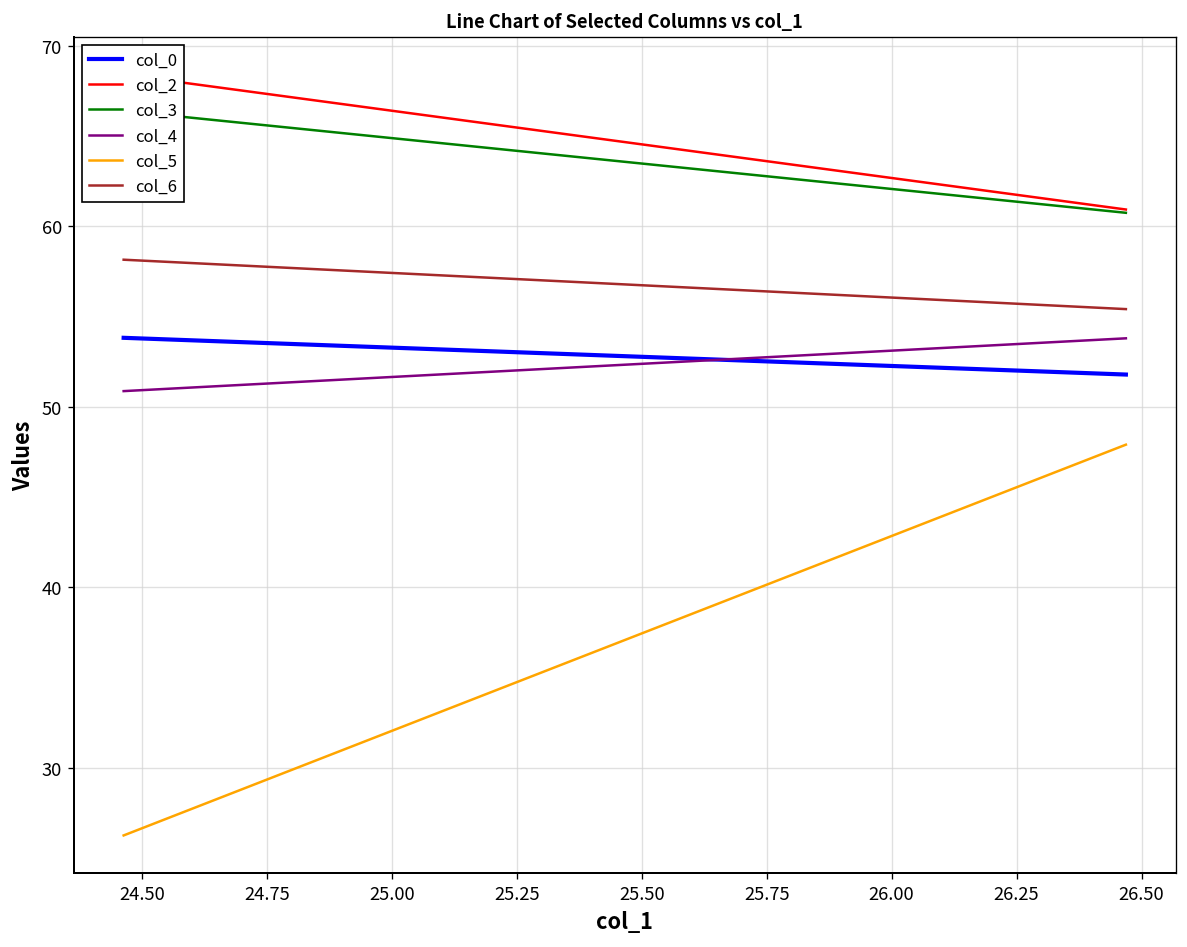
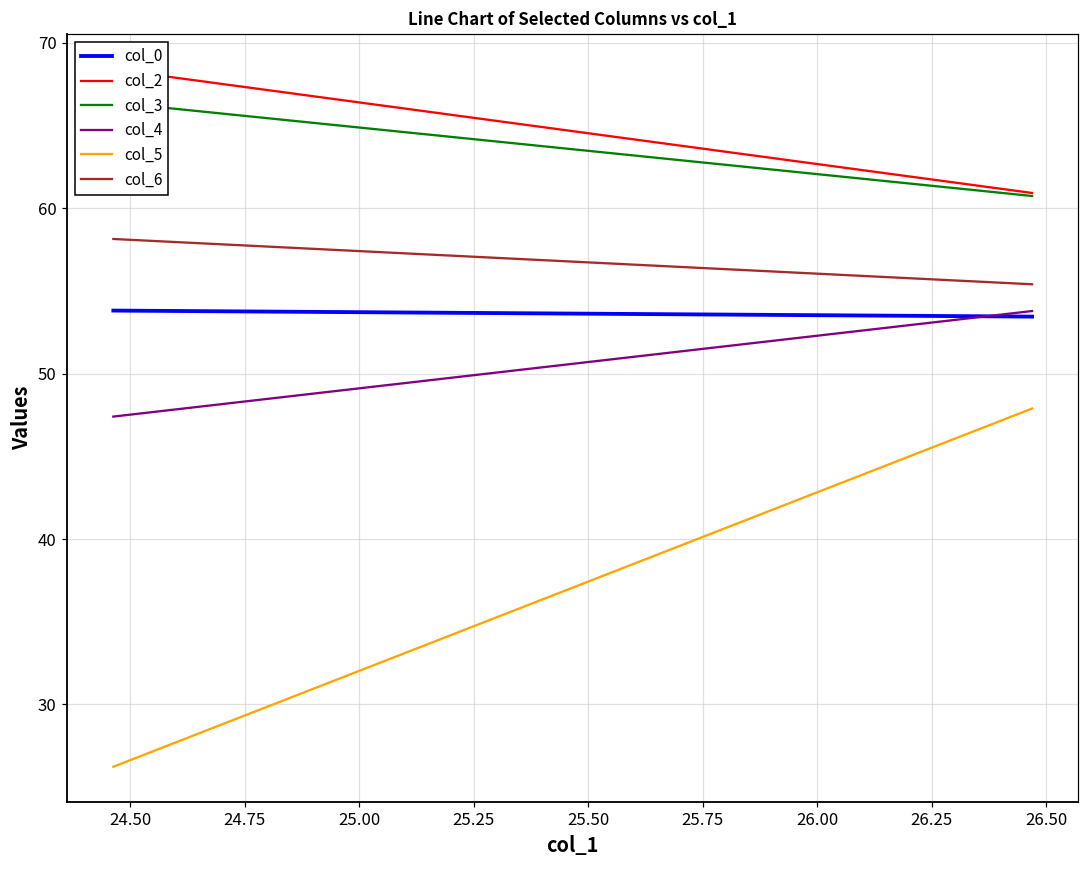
  {
    "col_0": {
      "24.50": 53.8,
-     "26.50": 51.8
+     "26.50": 53.4
    },
    "col_2": {
      "26.50": 60.9
    },
    "col_3": {
      "26.50": 60.7
    },
    "col_4": {
-     "24.50": 50.9,
+     "24.50": 47.4,
      "26.50": 53.8
    },
    "col_5": {
      "24.50": 26.2,
      "26.50": 47.9
    },
    "col_6": {
      "24.50": 58.1,
      "26.50": 55.4
    }
  }
